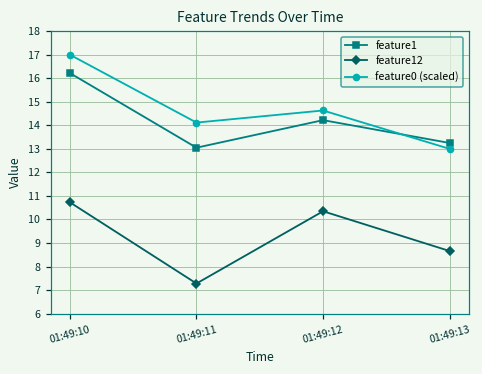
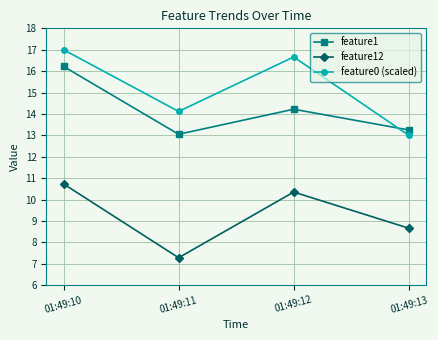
  {
    "feature0 (scaled)": {
      "01:49:10": 17.0,
      "01:49:11": 14.1,
-     "01:49:12": 14.6,
+     "01:49:12": 16.7,
      "01:49:13": 13.0
    }
  }
